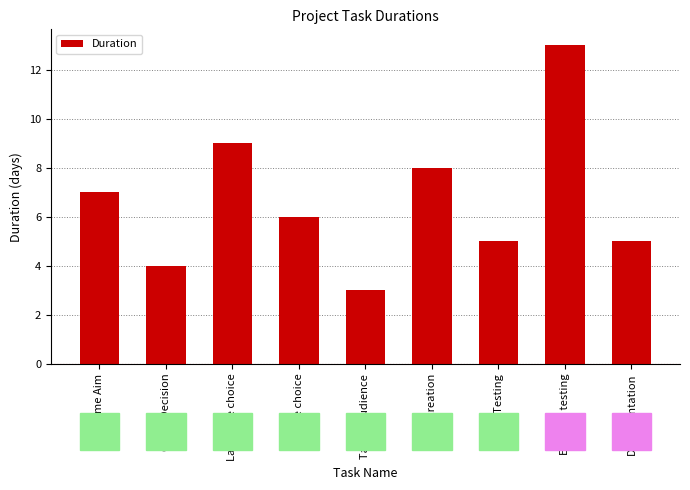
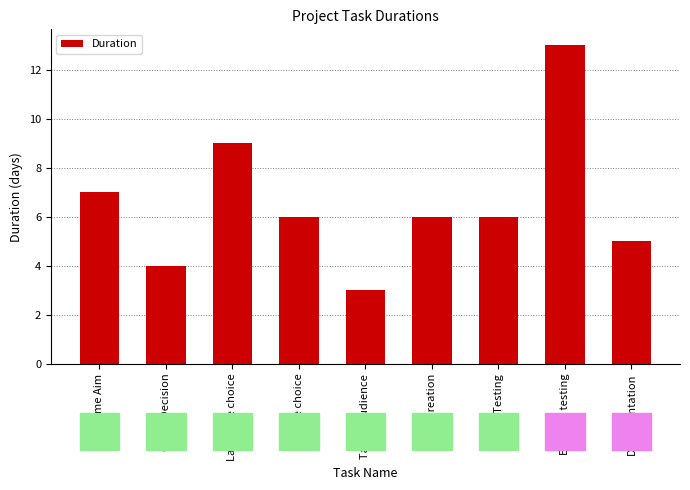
  {
    "Game Aim": 7,
    "Game Decision": 4,
    "Language choice": 9,
    "Code choice": 6,
    "Target Audience": 3,
-   "UI creation": 8,
-   "Self Testing": 5,
+   "UI creation": 6,
+   "Self Testing": 6,
    "External testing": 13,
    "Documentation": 5
  }
